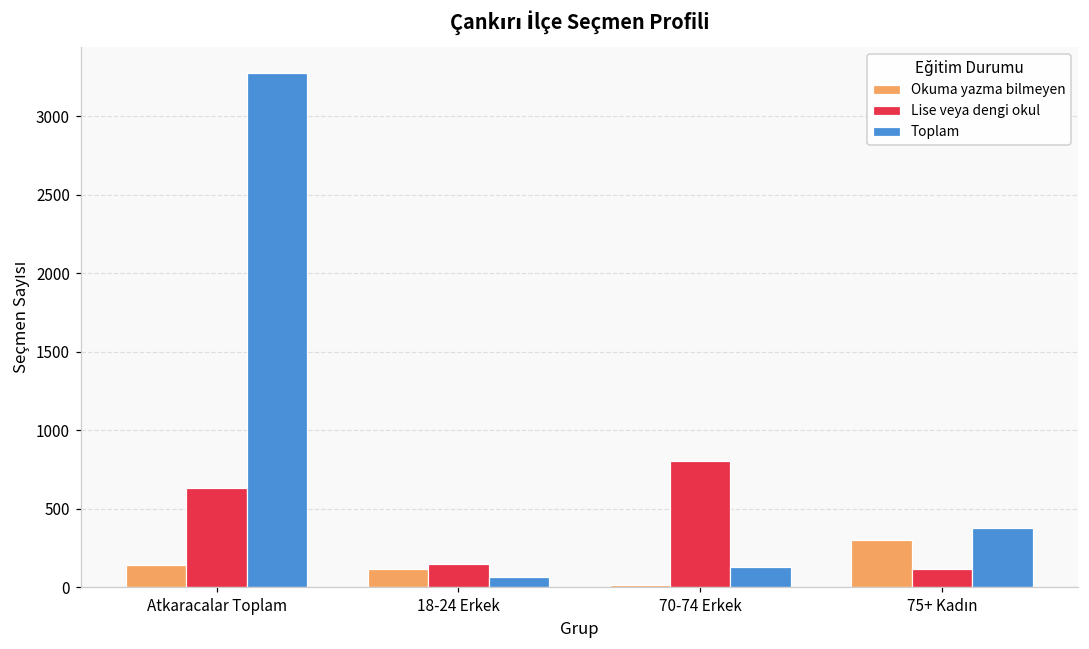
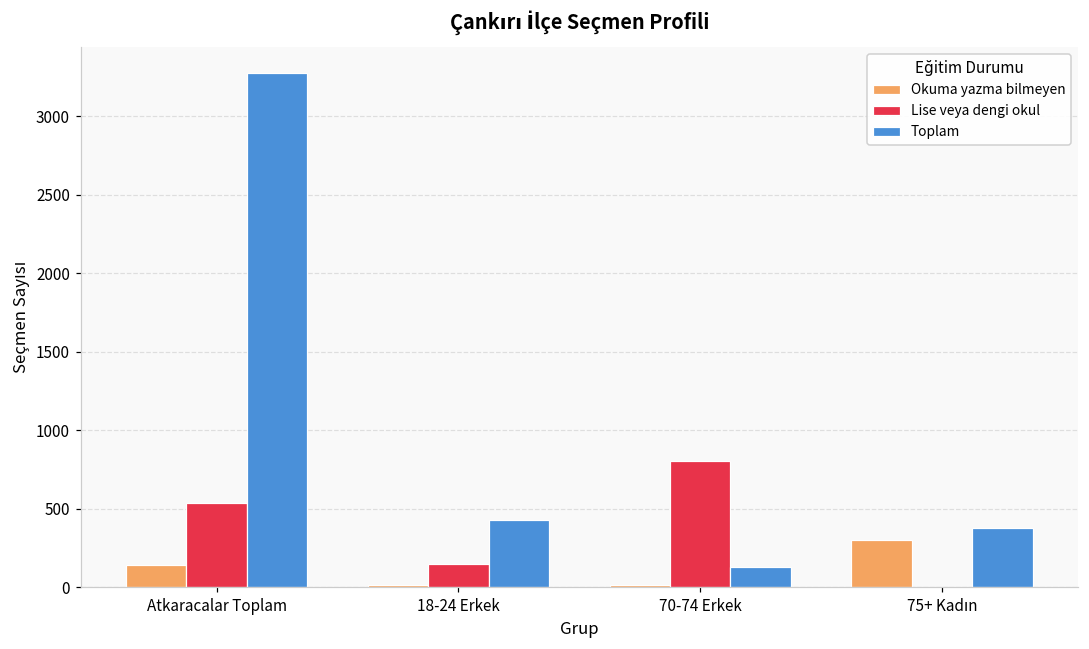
  {
    "Okuma yazma bilmeyen": {
      "Atkaracalar Toplam": 140,
-     "18-24 Erkek": 110,
+     "18-24 Erkek": 20,
      "75+ Kadın": 300
    },
    "Lise veya dengi okul": {
-     "Atkaracalar Toplam": 630,
+     "Atkaracalar Toplam": 540,
      "18-24 Erkek": 150,
      "70-74 Erkek": 800,
-     "75+ Kadın": 120
+     "75+ Kadın": 0
    },
    "Toplam": {
      "Atkaracalar Toplam": 3280,
-     "18-24 Erkek": 70,
+     "18-24 Erkek": 430,
      "70-74 Erkek": 130,
      "75+ Kadın": 380
    }
  }
